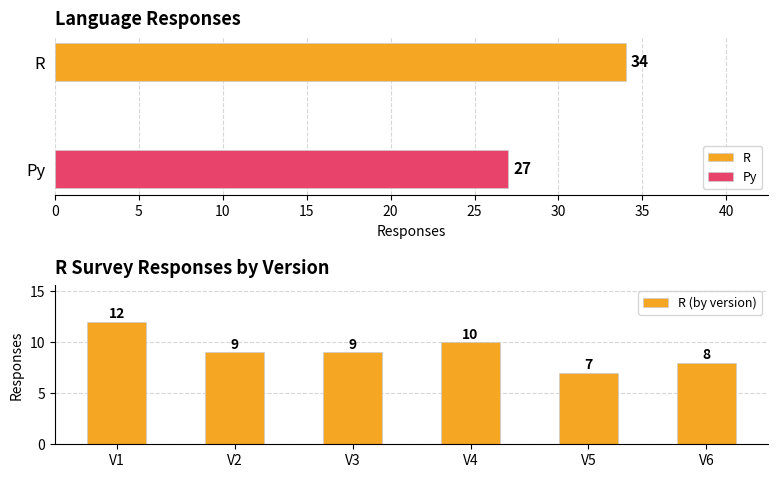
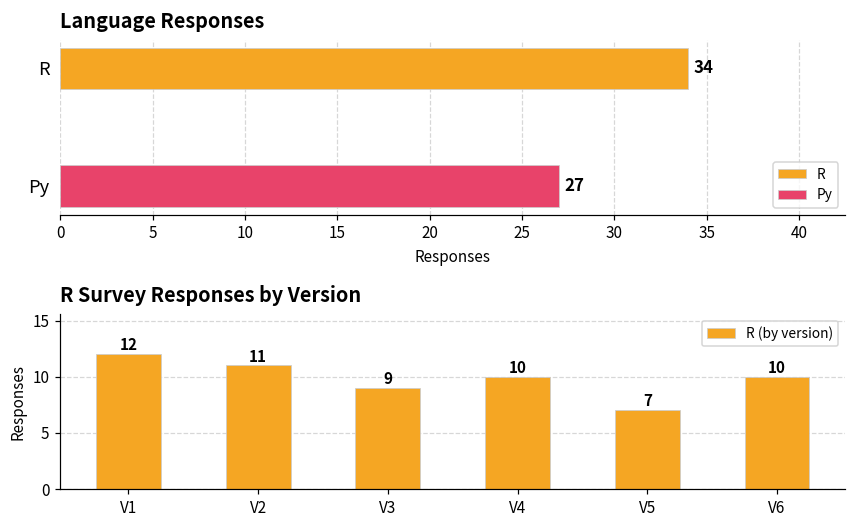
  {
    "Language Responses": {
      "R": 34,
      "Py": 27
    },
    "R Survey Responses by Version": {
      "V1": 12,
-     "V2": 9,
+     "V2": 11,
      "V3": 9,
      "V4": 10,
      "V5": 7,
-     "V6": 8
+     "V6": 10
    }
  }
